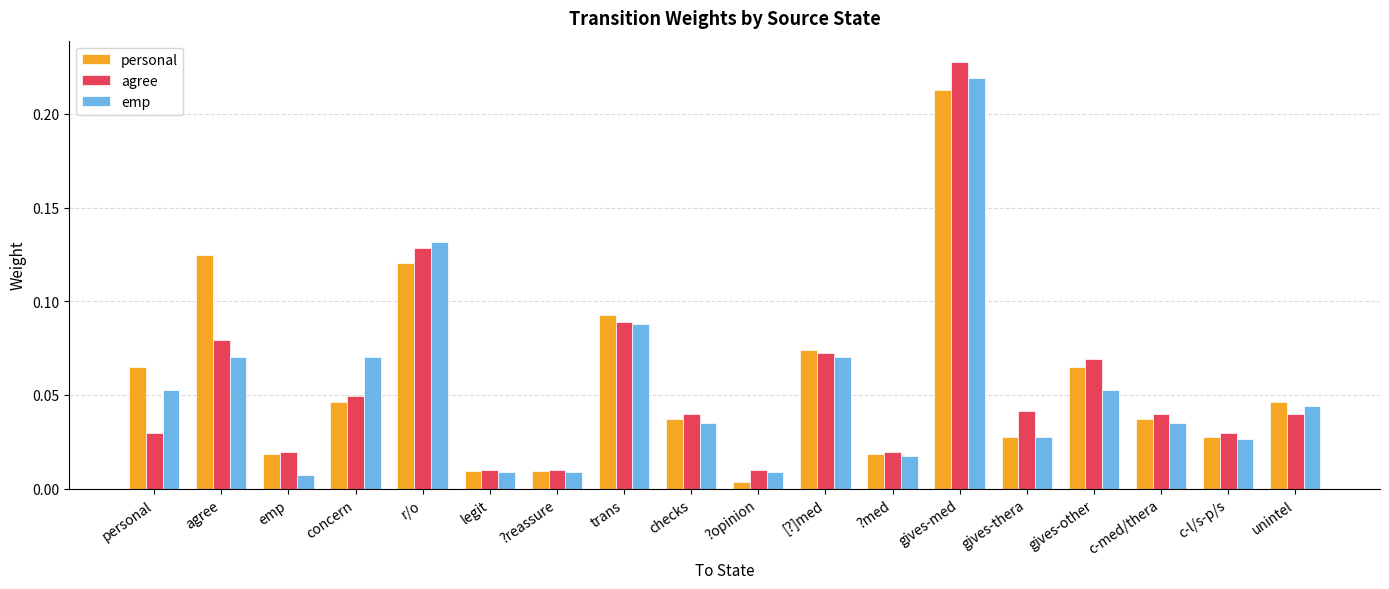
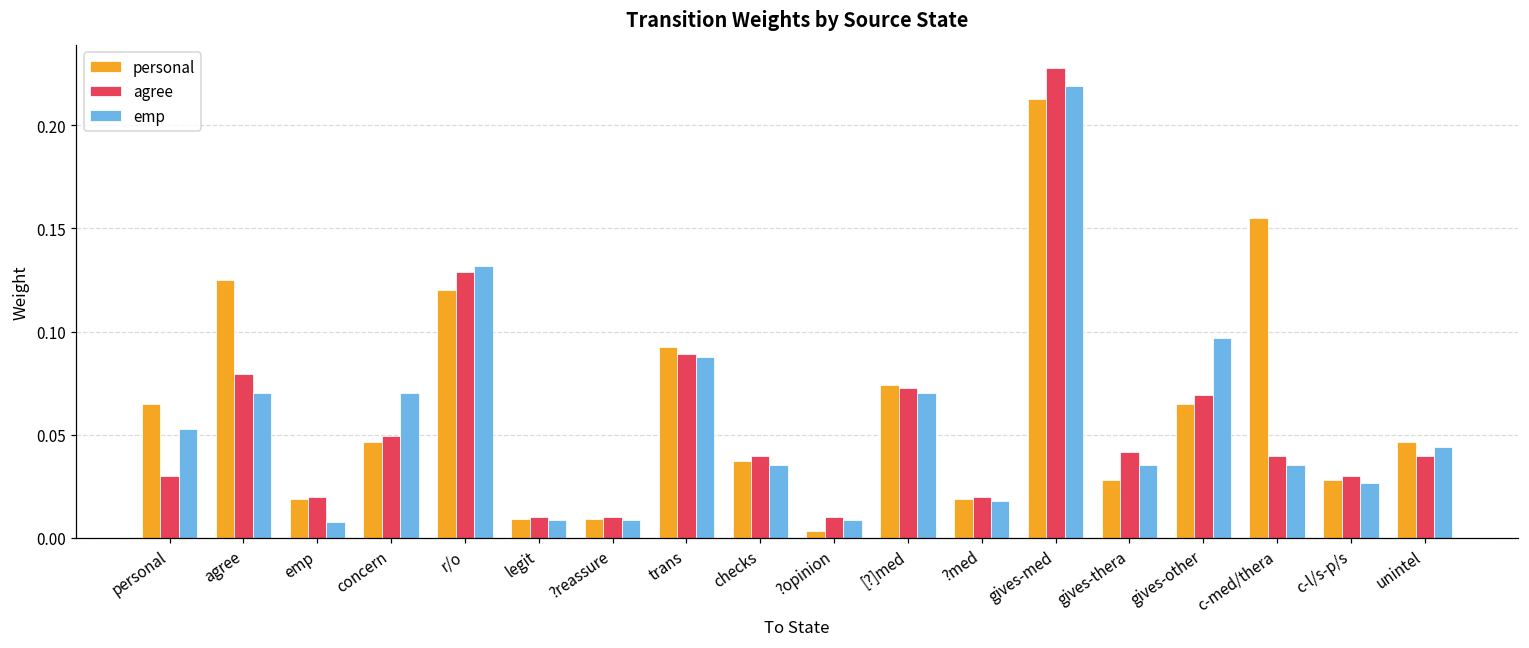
  {
    "personal": {
      "personal": 0.065,
      "agree": 0.125,
      "emp": 0.019,
      "concern": 0.046,
      "r/o": 0.120,
      "legit": 0.009,
      "?reassure": 0.009,
      "trans": 0.093,
      "checks": 0.037,
      "?opinion": 0.003,
      "[?]med": 0.074,
      "?med": 0.019,
      "gives-med": 0.213,
      "gives-thera": 0.028,
      "gives-other": 0.065,
-     "c-med/thera": 0.037,
+     "c-med/thera": 0.155,
      "c-l/s-p/s": 0.028,
      "unintel": 0.046
    },
    "agree": {
      "personal": 0.030,
      "agree": 0.079,
      "emp": 0.020,
      "concern": 0.050,
      "r/o": 0.129,
      "legit": 0.010,
      "?reassure": 0.010,
      "trans": 0.089,
      "checks": 0.040,
      "?opinion": 0.010,
      "[?]med": 0.072,
      "?med": 0.020,
      "gives-med": 0.228,
      "gives-thera": 0.042,
      "gives-other": 0.069,
      "c-med/thera": 0.040,
      "c-l/s-p/s": 0.030,
      "unintel": 0.040
    },
    "emp": {
      "personal": 0.053,
      "agree": 0.070,
      "emp": 0.007,
      "concern": 0.070,
      "r/o": 0.132,
      "legit": 0.009,
      "?reassure": 0.009,
      "trans": 0.088,
      "checks": 0.035,
      "?opinion": 0.009,
      "[?]med": 0.070,
      "?med": 0.018,
      "gives-med": 0.219,
-     "gives-thera": 0.028,
-     "gives-other": 0.053,
+     "gives-thera": 0.035,
+     "gives-other": 0.097,
      "c-med/thera": 0.035,
      "c-l/s-p/s": 0.026,
      "unintel": 0.044
    }
  }
